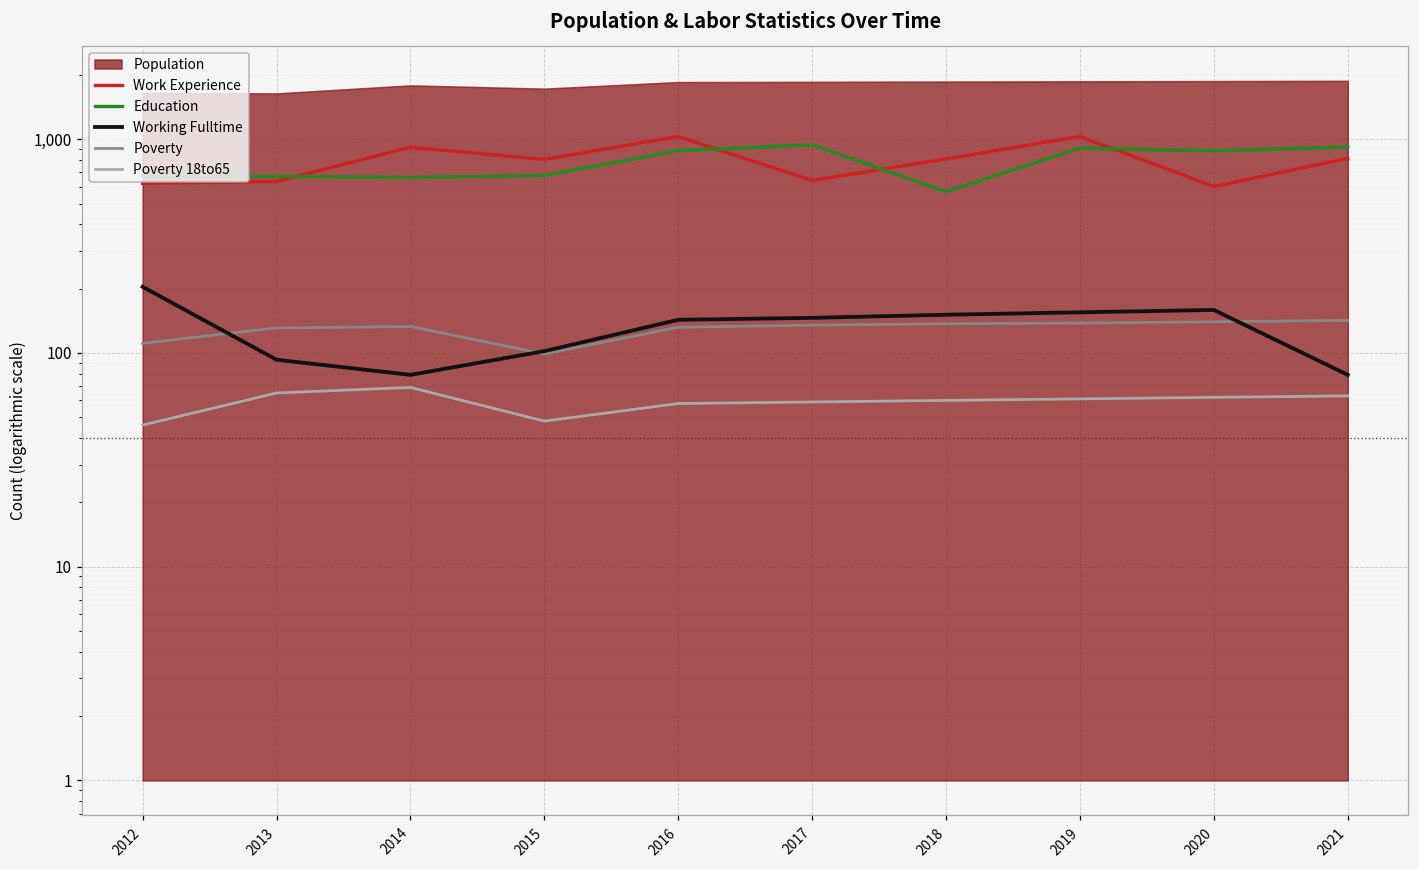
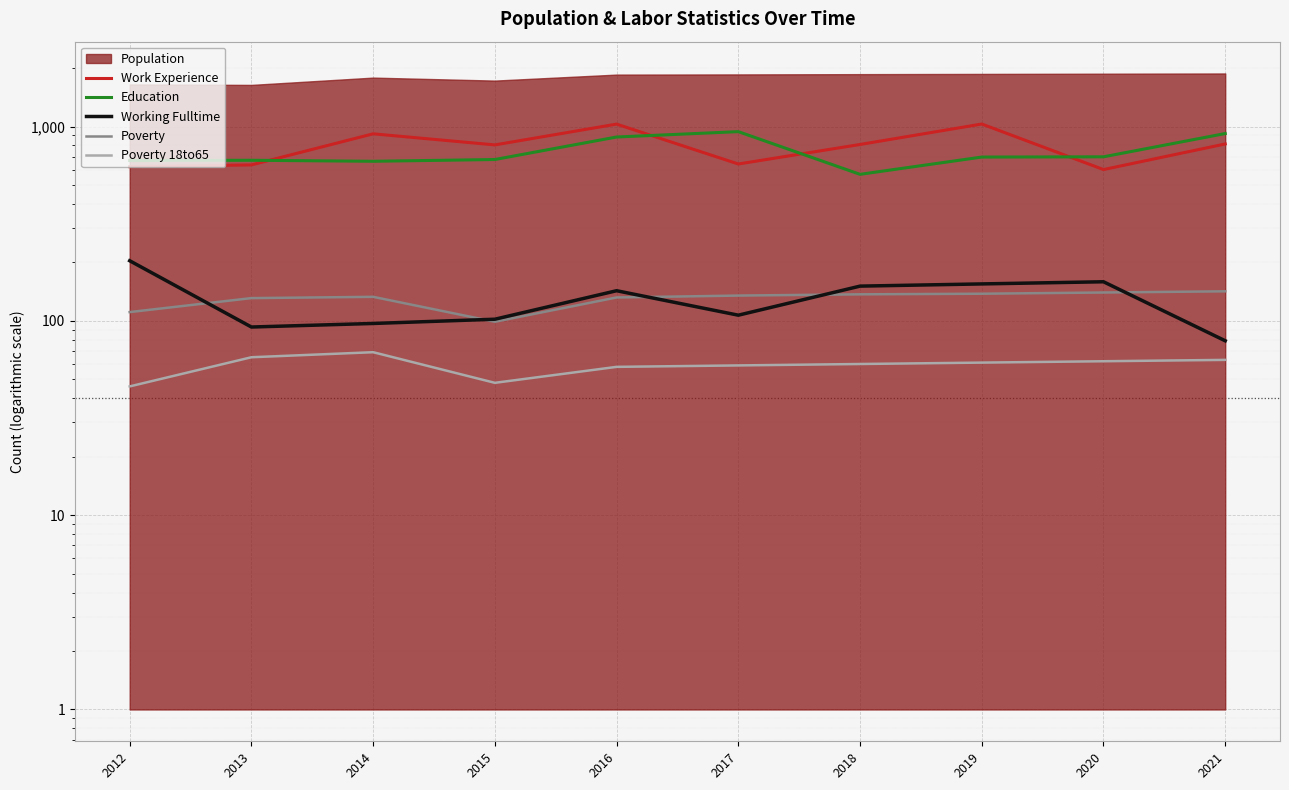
  {
    "Work Experience": {
      "2013": "640",
      "2014": "900",
      "2015": "810",
      "2016": "1,000",
      "2017": "640",
      "2018": "810",
      "2019": "1,000",
      "2020": "600",
      "2021": "810"
    },
    "Population": {
      "2013": "1,600",
      "2014": "1,800",
      "2015": "1,700",
      "2016": "1,900",
      "2017": "1,900",
      "2018": "1,900",
      "2019": "1,900",
      "2020": "1,900",
      "2021": "1,900"
    },
    "Education": {
      "2013": "670",
      "2014": "660",
      "2015": "680",
      "2016": "900",
      "2017": "900",
      "2018": "570",
-     "2019": "900",
-     "2020": "900",
+     "2019": "700",
+     "2020": "700",
      "2021": "900"
    },
    "Working Fulltime": {
      "2012": "200",
      "2013": "90",
-     "2014": "79",
+     "2014": "100",
      "2016": "140",
-     "2017": "150",
+     "2017": "110",
      "2018": "150",
      "2019": "160",
      "2020": "160",
      "2021": "79"
    }
  }
